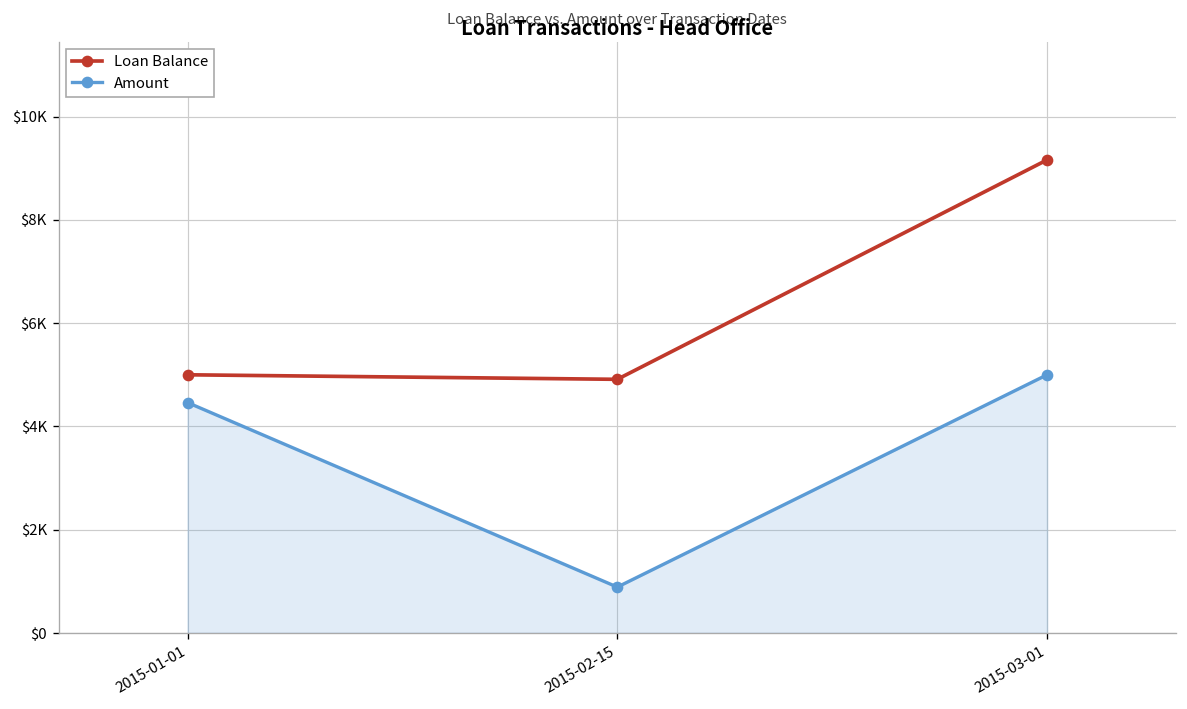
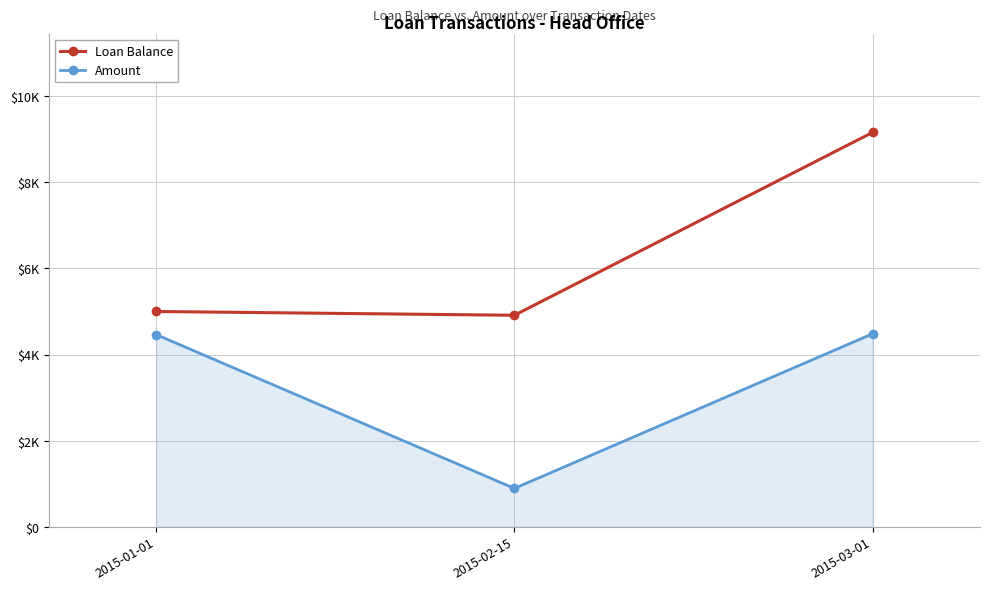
  {
    "Loan Balance": {
      "2015-01-01": "$5000",
      "2015-02-15": "$4900",
      "2015-03-01": "$9200"
    },
    "Amount": {
      "2015-01-01": "$4500",
      "2015-02-15": "$900",
-     "2015-03-01": "$5000"
+     "2015-03-01": "$4500"
    }
  }
